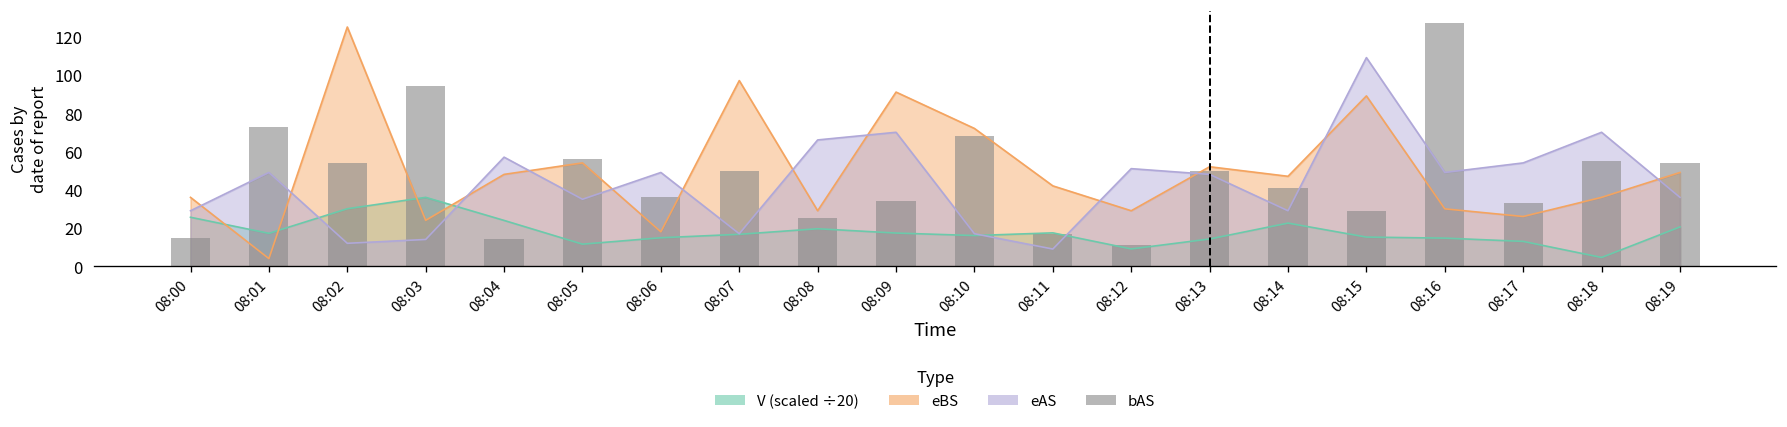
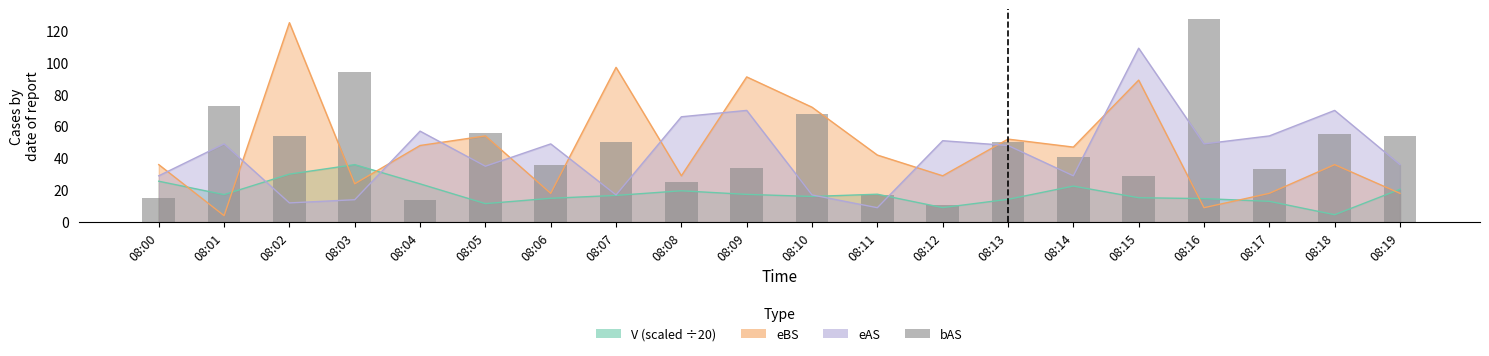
  {
    "bAS": {
      "08:00": 15,
      "08:01": 73,
      "08:02": 54,
      "08:03": 94,
      "08:04": 14,
      "08:05": 56,
      "08:06": 36,
      "08:07": 50,
      "08:08": 25,
      "08:09": 34,
      "08:10": 68,
      "08:11": 17,
      "08:12": 11,
      "08:13": 50,
      "08:14": 41,
      "08:15": 29,
      "08:16": 127,
      "08:17": 33,
      "08:18": 55,
      "08:19": 54
    },
    "eBS": {
      "08:00": 36,
      "08:01": 4,
      "08:02": 125,
      "08:03": 24,
      "08:04": 48,
      "08:05": 54,
      "08:06": 18,
      "08:07": 97,
      "08:08": 29,
      "08:09": 91,
      "08:10": 72,
      "08:11": 42,
      "08:12": 29,
      "08:13": 52,
      "08:14": 47,
      "08:15": 89,
-     "08:16": 30,
-     "08:17": 26,
+     "08:16": 9,
+     "08:17": 18,
      "08:18": 36,
-     "08:19": 49
+     "08:19": 18
    }
  }
